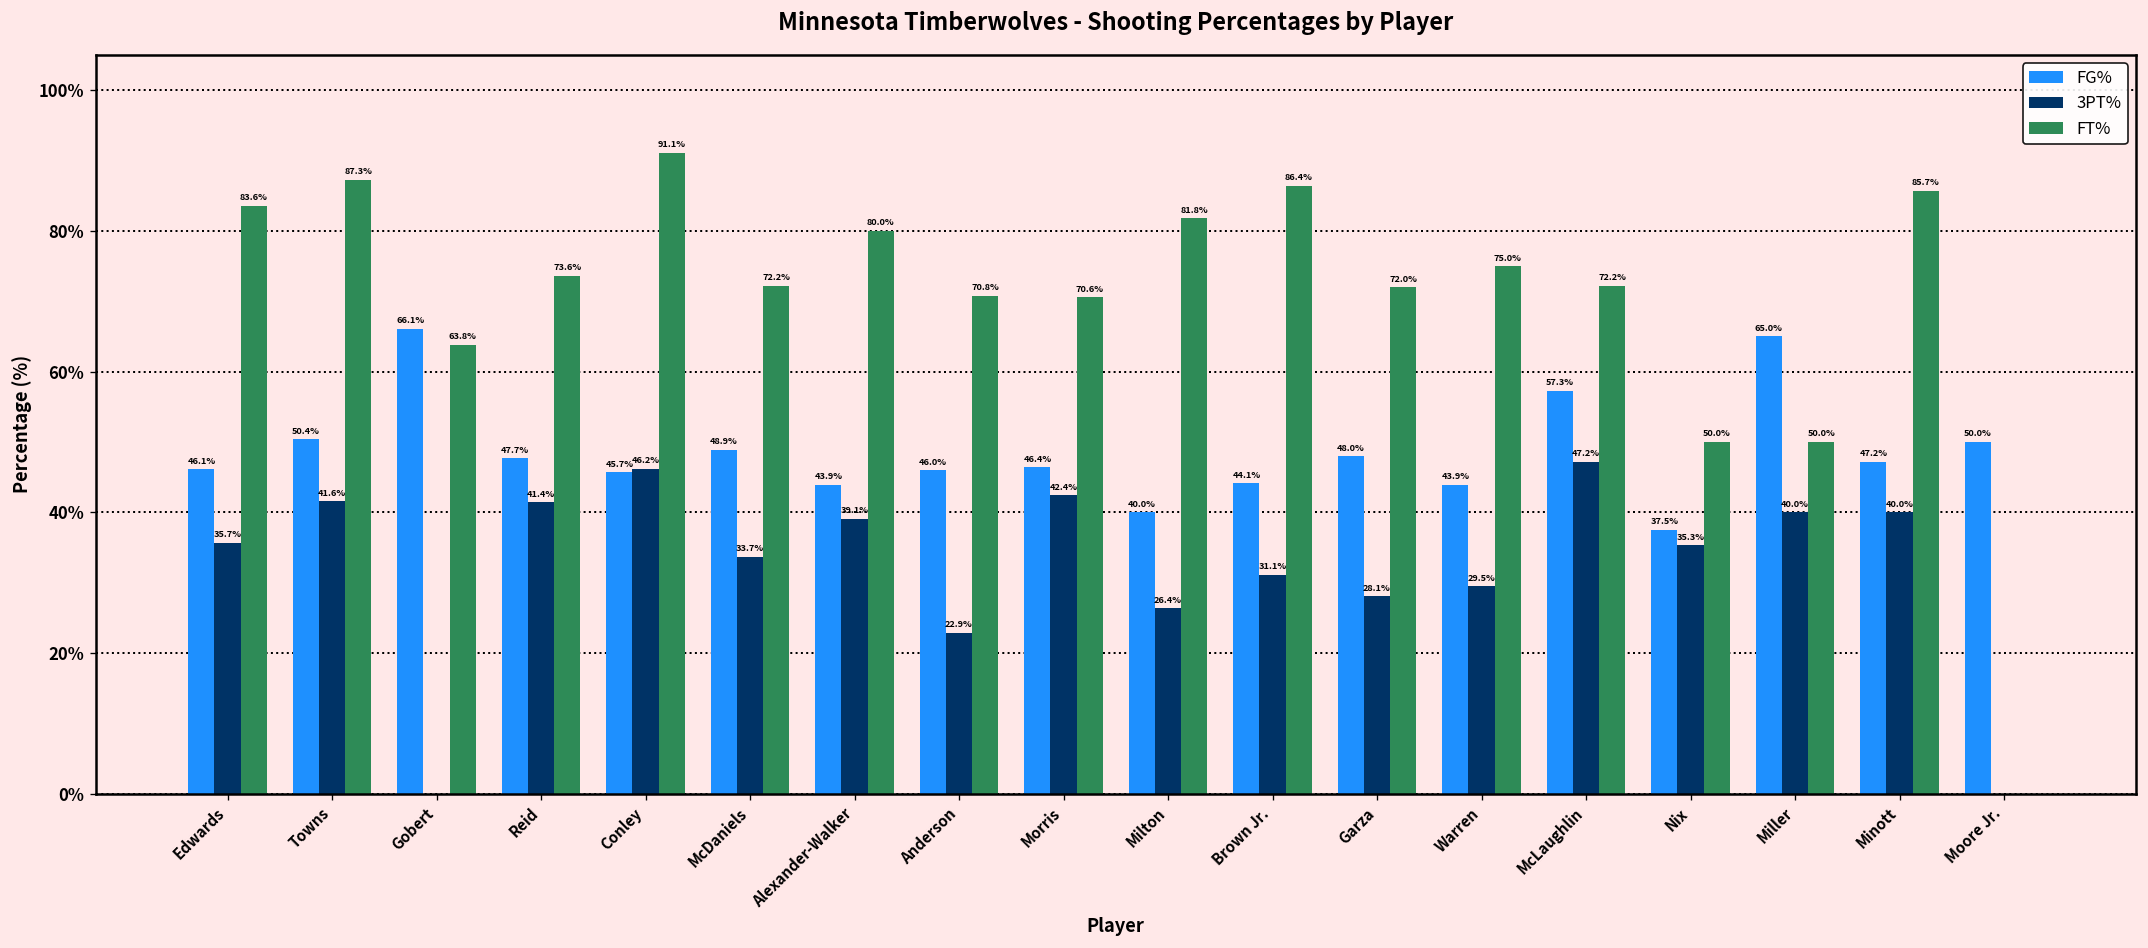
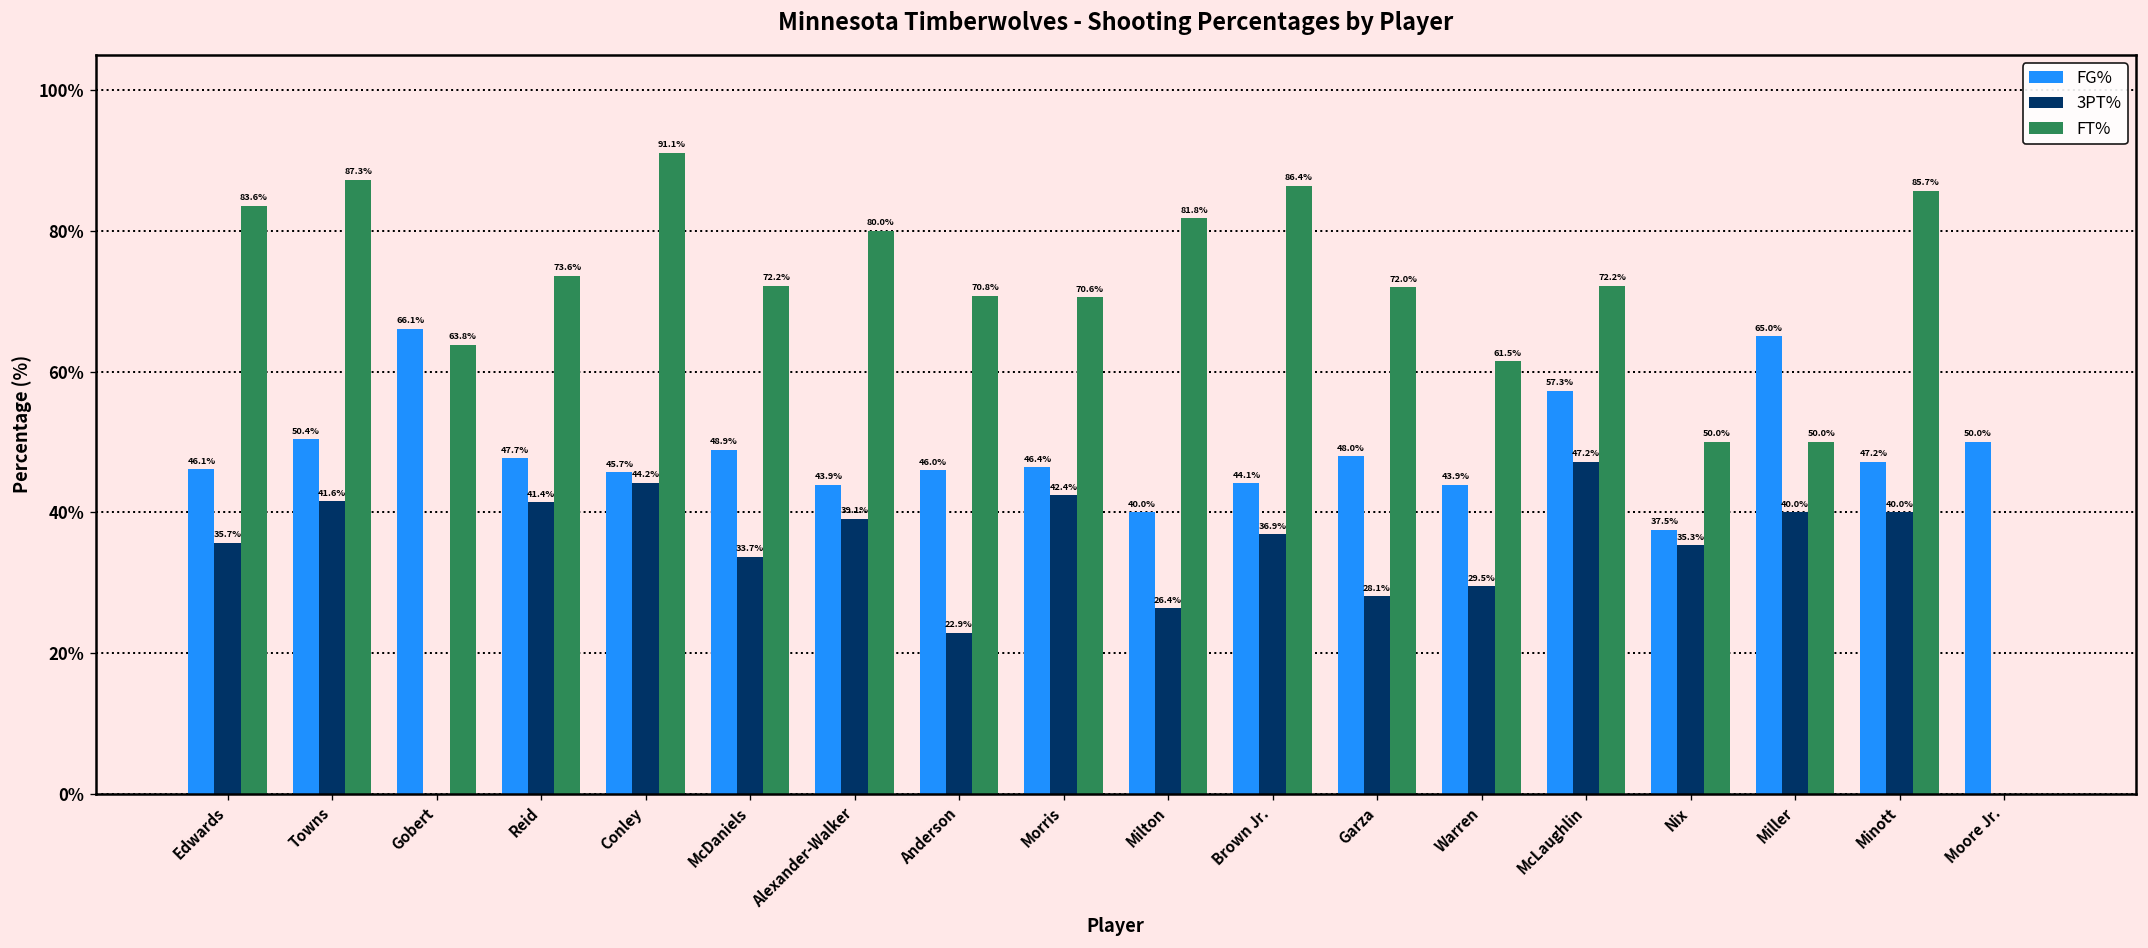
  {
    "FG%": {
      "Edwards": "46.1%",
      "Towns": "50.4%",
      "Gobert": "66.1%",
      "Reid": "47.7%",
      "Conley": "45.7%",
      "McDaniels": "48.9%",
      "Alexander-Walker": "43.9%",
      "Anderson": "46.0%",
      "Morris": "46.4%",
      "Milton": "40.0%",
      "Brown Jr.": "44.1%",
      "Garza": "48.0%",
      "Warren": "43.9%",
      "McLaughlin": "57.3%",
      "Nix": "37.5%",
      "Miller": "65.0%",
      "Minott": "47.2%",
      "Moore Jr.": "50.0%"
    },
    "3PT%": {
      "Edwards": "35.7%",
      "Towns": "41.6%",
      "Reid": "41.4%",
-     "Conley": "46.2%",
+     "Conley": "44.2%",
      "McDaniels": "33.7%",
      "Alexander-Walker": "39.1%",
      "Anderson": "22.9%",
      "Morris": "42.4%",
      "Milton": "26.4%",
-     "Brown Jr.": "31.1%",
+     "Brown Jr.": "36.9%",
      "Garza": "28.1%",
      "Warren": "29.5%",
      "McLaughlin": "47.2%",
      "Nix": "35.3%",
      "Miller": "40.0%",
      "Minott": "40.0%"
    },
    "FT%": {
      "Edwards": "83.6%",
      "Towns": "87.3%",
      "Gobert": "63.8%",
      "Reid": "73.6%",
      "Conley": "91.1%",
      "McDaniels": "72.2%",
      "Alexander-Walker": "80.0%",
      "Anderson": "70.8%",
      "Morris": "70.6%",
      "Milton": "81.8%",
      "Brown Jr.": "86.4%",
      "Garza": "72.0%",
-     "Warren": "75.0%",
+     "Warren": "61.5%",
      "McLaughlin": "72.2%",
      "Nix": "50.0%",
      "Miller": "50.0%",
      "Minott": "85.7%"
    }
  }
